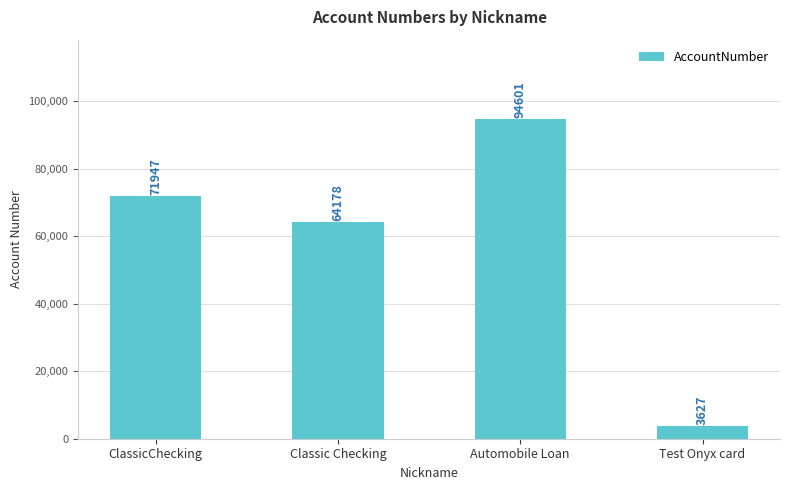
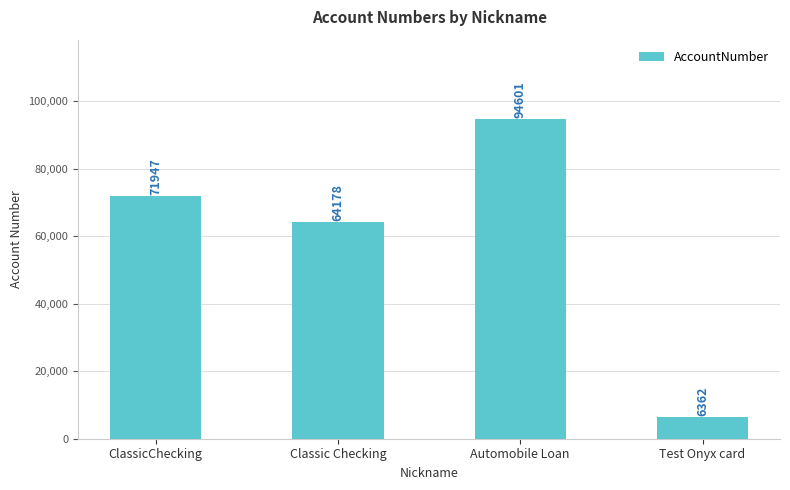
  {
    "ClassicChecking": 71947,
    "Classic Checking": 64178,
    "Automobile Loan": 94601,
-   "Test Onyx card": 3627
+   "Test Onyx card": 6362
  }
